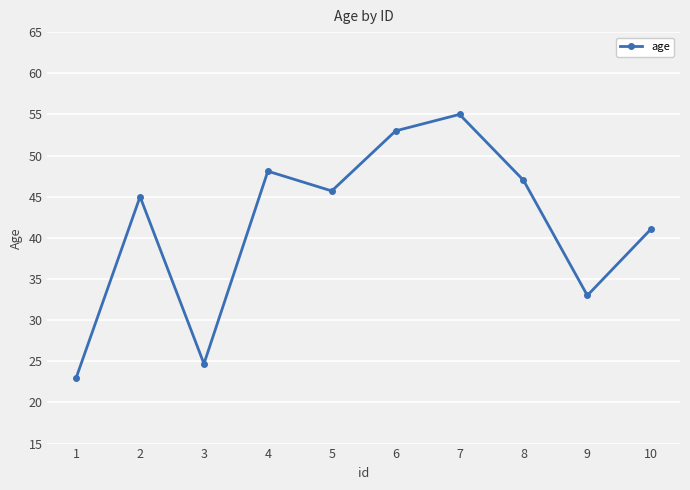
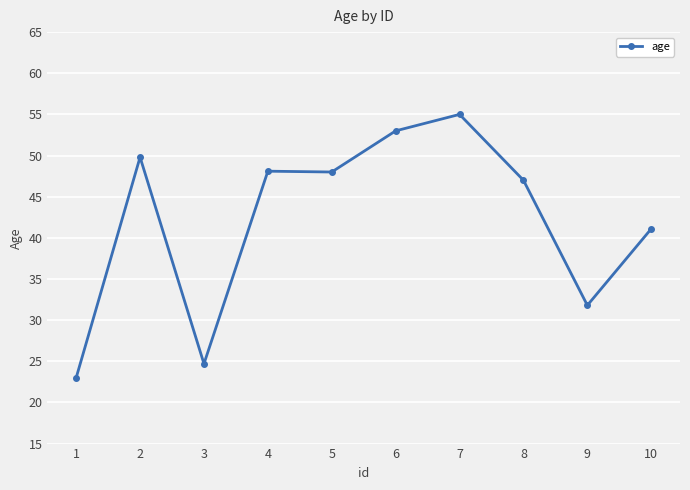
  {
    "1": 23,
-   "2": 45,
+   "2": 50,
    "3": 25,
    "4": 48,
-   "5": 46,
+   "5": 48,
    "6": 53,
    "7": 55,
    "8": 47,
-   "9": 33,
+   "9": 32,
    "10": 41
  }
